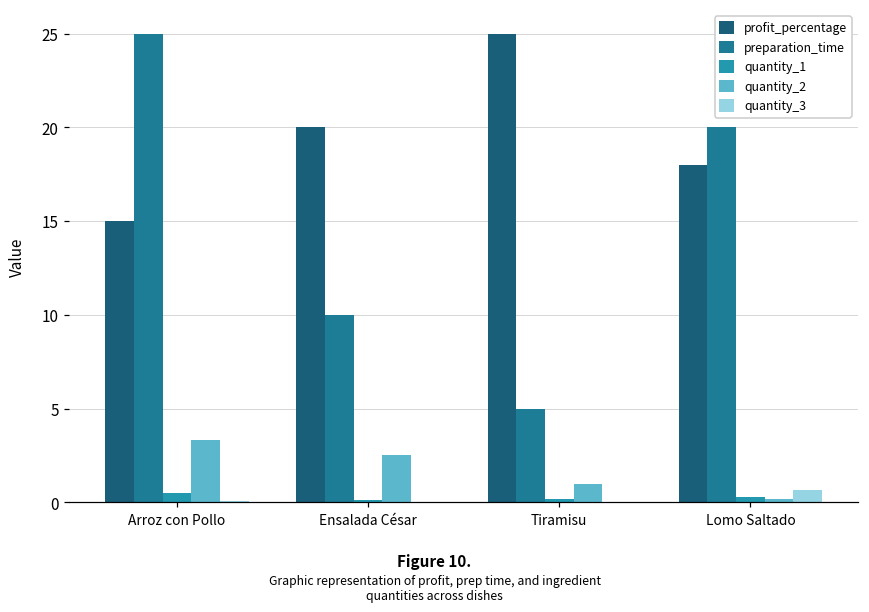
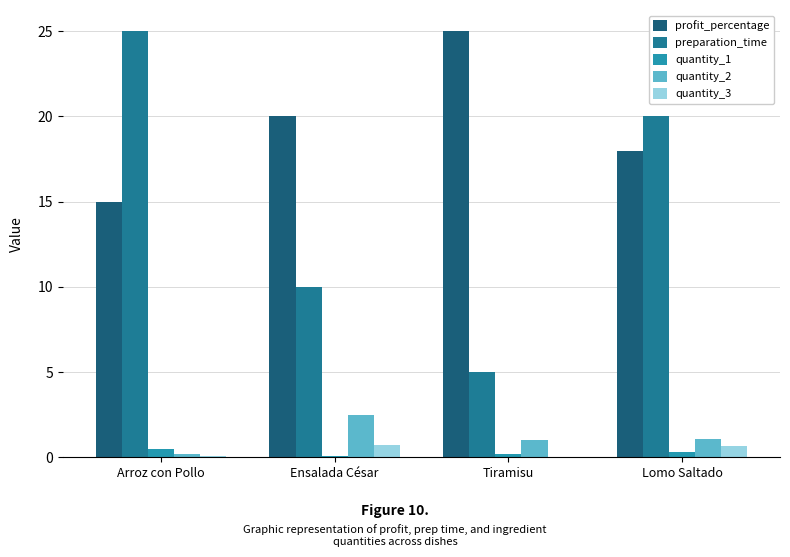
  {
    "quantity_2": {
-     "Arroz con Pollo": 3.3,
+     "Arroz con Pollo": 0.2,
      "Ensalada César": 2.5,
      "Tiramisu": 1.0,
-     "Lomo Saltado": 0.2
+     "Lomo Saltado": 1.1
    },
    "quantity_3": {
-     "Ensalada César": 0.0,
+     "Ensalada César": 0.7,
      "Tiramisu": 0.0,
      "Lomo Saltado": 0.7
    }
  }
